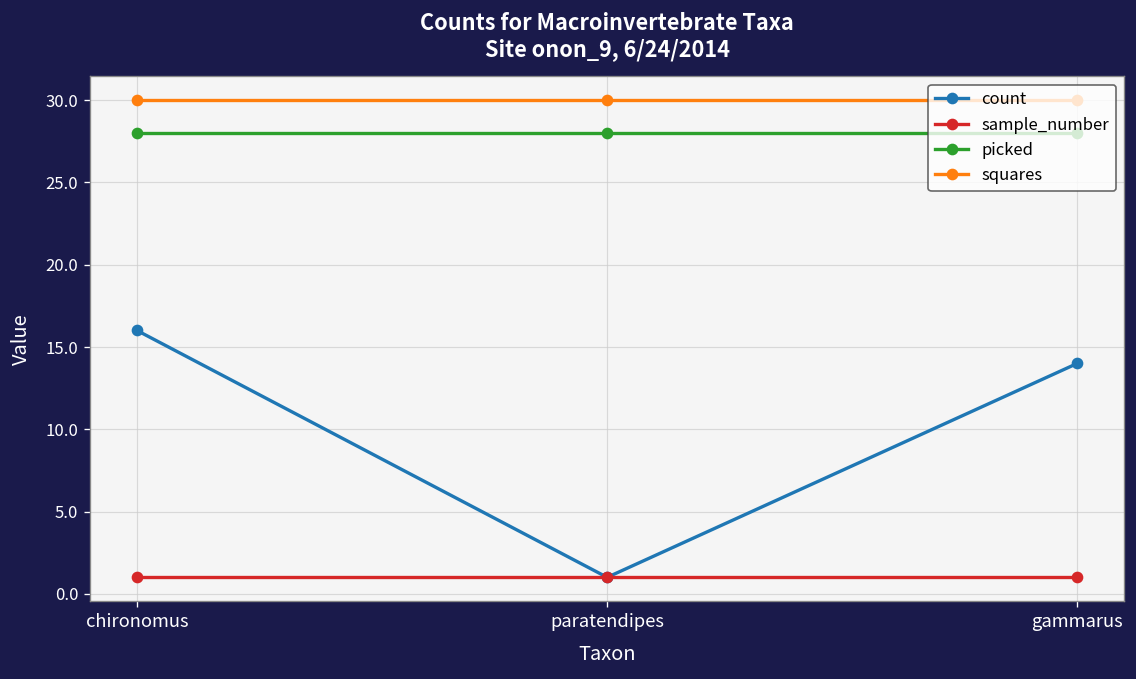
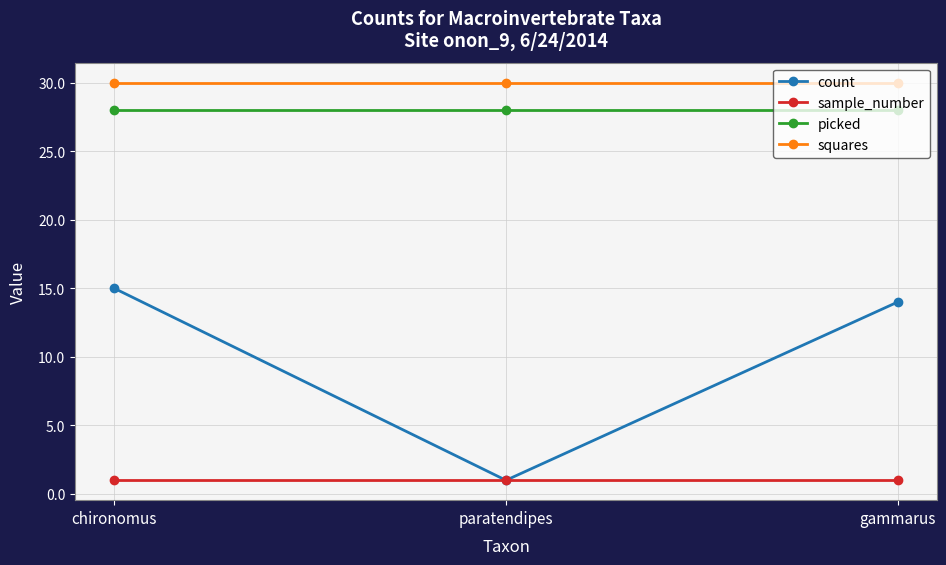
  {
    "count": {
-     "chironomus": 16,
+     "chironomus": 15,
      "gammarus": 14
    },
    "sample_number": {
      "chironomus": 1,
      "gammarus": 1
    },
    "picked": {
      "chironomus": 28,
      "paratendipes": 28
    },
    "squares": {
      "chironomus": 30,
      "paratendipes": 30
    }
  }
